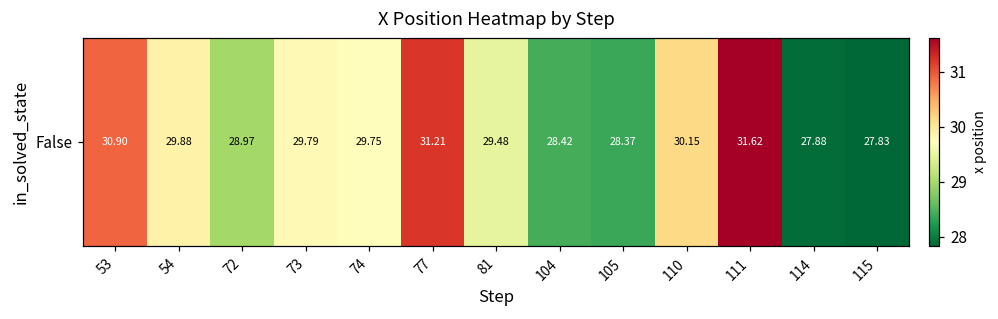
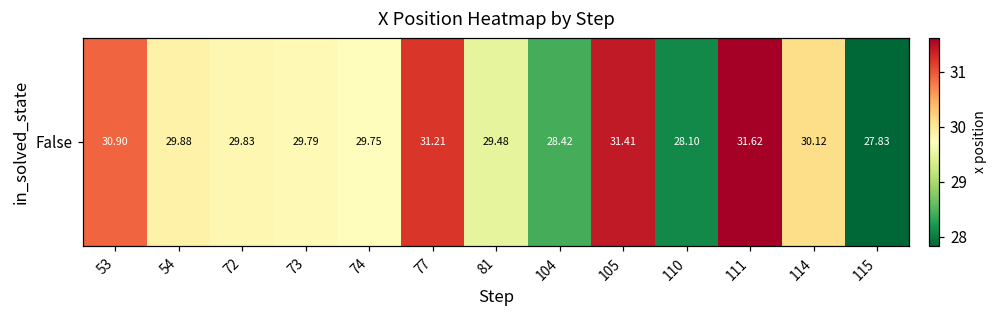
  {
    "False": {
      "53": 30.90,
      "54": 29.88,
-     "72": 28.97,
+     "72": 29.83,
      "73": 29.79,
      "74": 29.75,
      "77": 31.21,
      "81": 29.48,
      "104": 28.42,
-     "105": 28.37,
-     "110": 30.15,
+     "105": 31.41,
+     "110": 28.10,
      "111": 31.62,
-     "114": 27.88,
+     "114": 30.12,
      "115": 27.83
    }
  }
